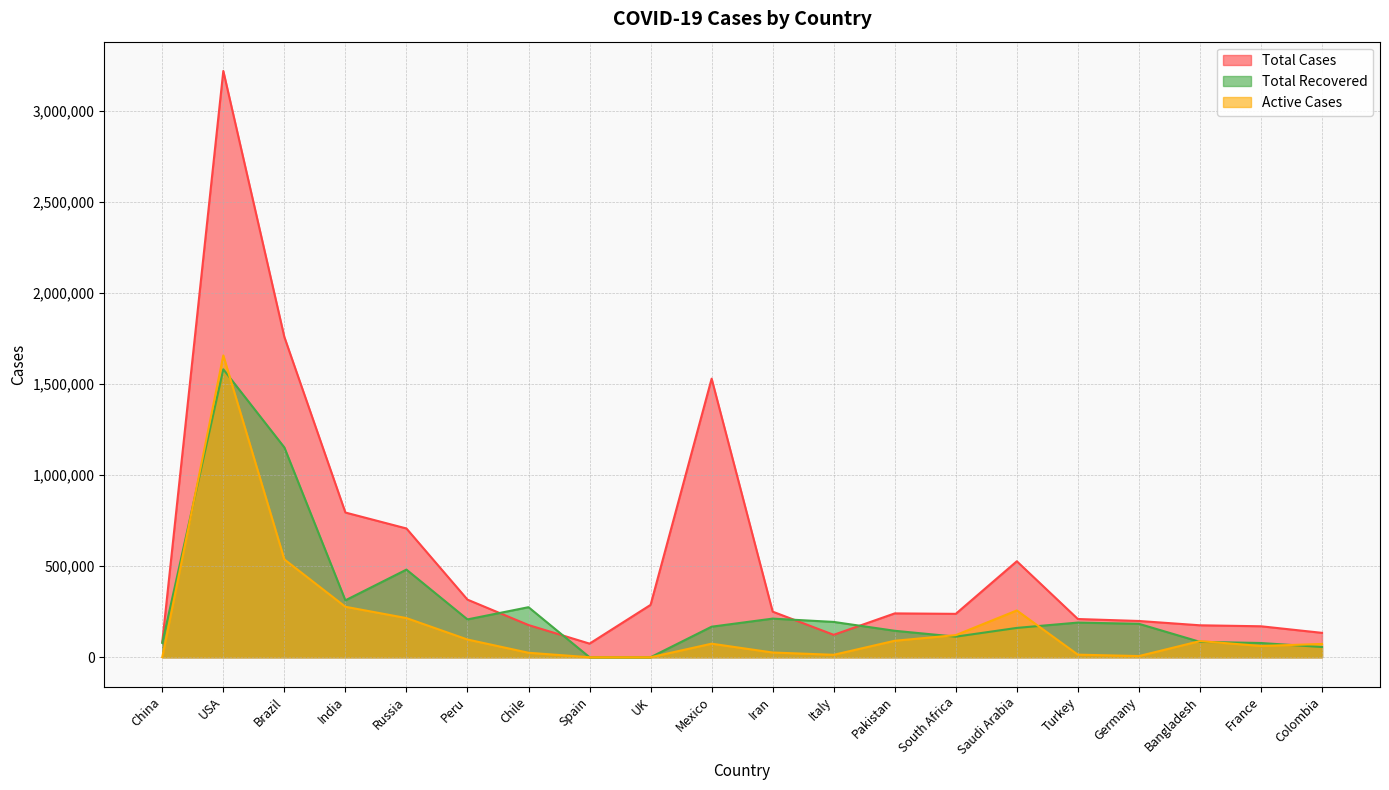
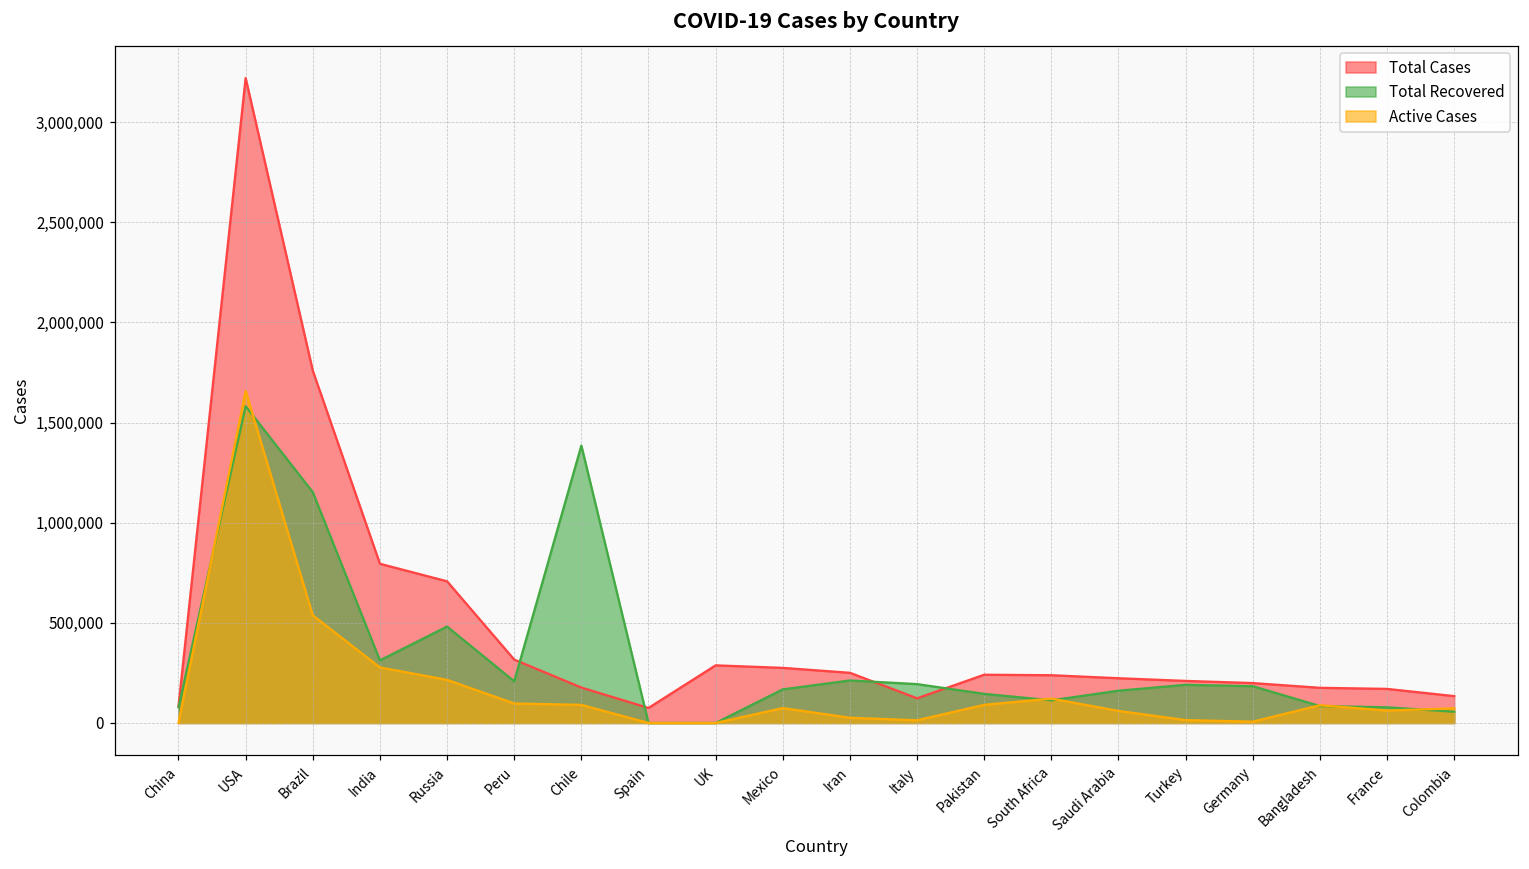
  {
    "Total Cases": {
      "USA": "3,220,000",
      "Brazil": "1,760,000",
      "India": "790,000",
      "Russia": "710,000",
      "Peru": "320,000",
      "Chile": "180,000",
      "Spain": "70,000",
      "UK": "290,000",
-     "Mexico": "1,530,000",
+     "Mexico": "280,000",
      "Iran": "250,000",
      "Italy": "120,000",
      "Pakistan": "240,000",
      "South Africa": "240,000",
-     "Saudi Arabia": "530,000",
+     "Saudi Arabia": "220,000",
      "Turkey": "210,000",
      "Germany": "200,000",
      "Bangladesh": "180,000",
      "France": "170,000",
      "Colombia": "130,000"
    },
    "Total Recovered": {
      "USA": "1,580,000",
      "Brazil": "1,150,000",
      "India": "310,000",
      "Russia": "480,000",
      "Peru": "210,000",
-     "Chile": "270,000",
+     "Chile": "1,380,000",
      "Mexico": "170,000",
      "Iran": "210,000",
      "Italy": "190,000",
      "Pakistan": "150,000",
      "Saudi Arabia": "160,000",
      "Turkey": "190,000",
      "Germany": "180,000",
      "France": "80,000",
      "Colombia": "60,000"
    },
    "Active Cases": {
      "China": "0",
      "USA": "1,660,000",
      "Brazil": "540,000",
      "India": "280,000",
      "Russia": "220,000",
      "Peru": "100,000",
-     "Chile": "20,000",
+     "Chile": "90,000",
      "Mexico": "70,000",
      "Iran": "30,000",
      "Italy": "10,000",
      "Pakistan": "90,000",
-     "Saudi Arabia": "260,000",
+     "Saudi Arabia": "60,000",
      "Turkey": "10,000",
      "Germany": "10,000",
      "France": "60,000",
      "Colombia": "70,000"
    }
  }
